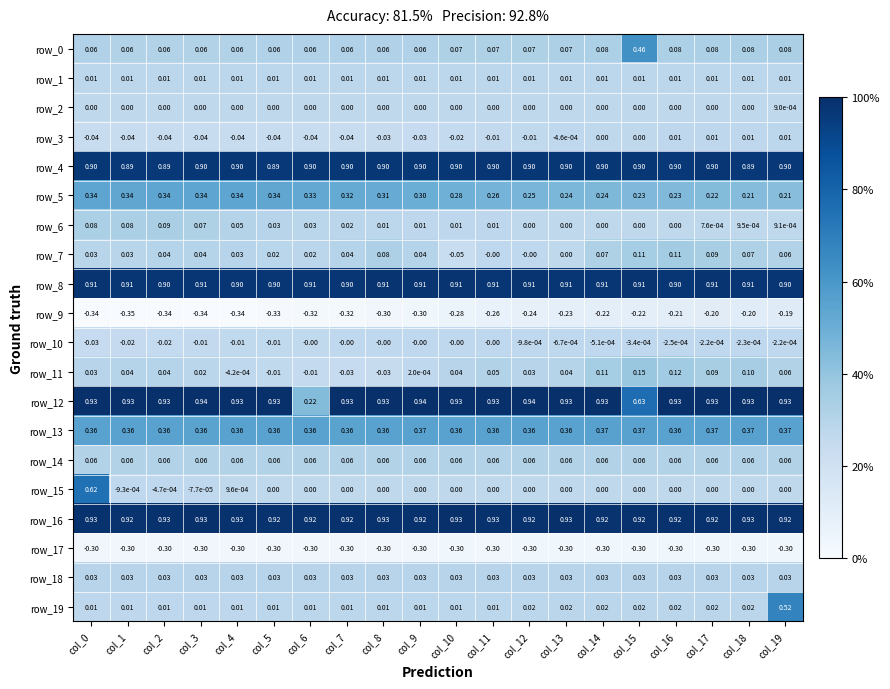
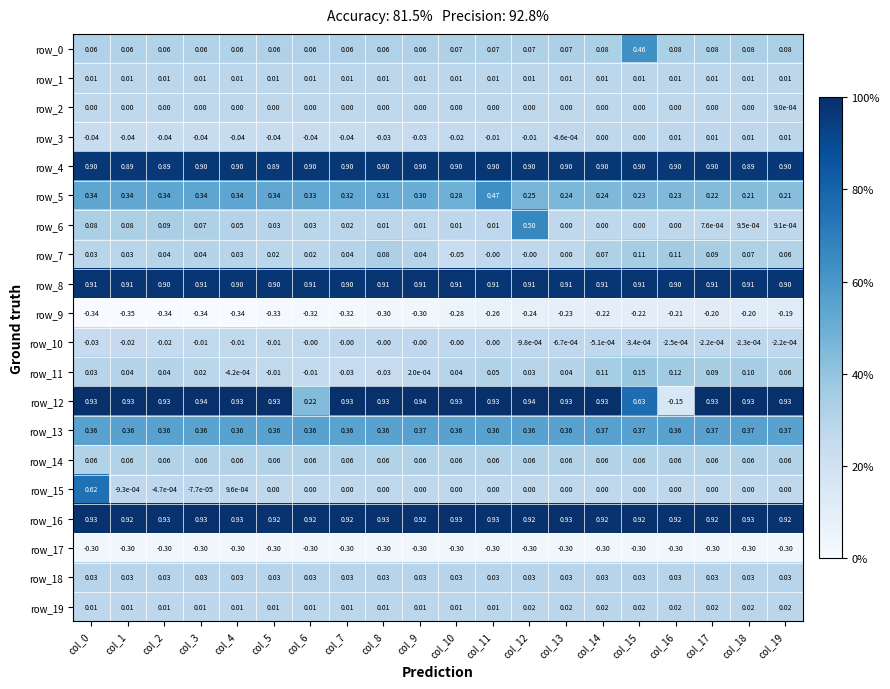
  {
    "row_5": {
      "col_0": "0.34",
      "col_1": "0.34",
      "col_2": "0.34",
      "col_3": "0.34",
      "col_4": "0.34",
      "col_5": "0.34",
      "col_6": "0.33",
      "col_7": "0.32",
      "col_8": "0.31",
      "col_9": "0.30",
      "col_10": "0.28",
-     "col_11": "0.26",
+     "col_11": "0.47",
      "col_12": "0.25",
      "col_13": "0.24",
      "col_14": "0.24",
      "col_15": "0.23",
      "col_16": "0.23",
      "col_17": "0.22",
      "col_18": "0.21",
      "col_19": "0.21"
    },
    "row_6": {
      "col_0": "0.08",
      "col_1": "0.08",
      "col_2": "0.09",
      "col_3": "0.07",
      "col_4": "0.05",
      "col_5": "0.03",
      "col_6": "0.03",
      "col_7": "0.02",
      "col_8": "0.01",
      "col_9": "0.01",
      "col_10": "0.01",
      "col_11": "0.01",
-     "col_12": "0.00",
+     "col_12": "0.50",
      "col_13": "0.00",
      "col_14": "0.00",
      "col_15": "0.00",
      "col_16": "0.00",
      "col_17": "7.6e-04",
      "col_18": "9.5e-04",
      "col_19": "9.1e-04"
    },
    "row_12": {
      "col_0": "0.93",
      "col_1": "0.93",
      "col_2": "0.93",
      "col_3": "0.94",
      "col_4": "0.93",
      "col_5": "0.93",
      "col_6": "0.22",
      "col_7": "0.93",
      "col_8": "0.93",
      "col_9": "0.94",
      "col_10": "0.93",
      "col_11": "0.93",
      "col_12": "0.94",
      "col_13": "0.93",
      "col_14": "0.93",
      "col_15": "0.63",
-     "col_16": "0.93",
+     "col_16": "-0.15",
      "col_17": "0.93",
      "col_18": "0.93",
      "col_19": "0.93"
    },
    "row_19": {
      "col_0": "0.01",
      "col_1": "0.01",
      "col_2": "0.01",
      "col_3": "0.01",
      "col_4": "0.01",
      "col_5": "0.01",
      "col_6": "0.01",
      "col_7": "0.01",
      "col_8": "0.01",
      "col_9": "0.01",
      "col_10": "0.01",
      "col_11": "0.01",
      "col_12": "0.02",
      "col_13": "0.02",
      "col_14": "0.02",
      "col_15": "0.02",
      "col_16": "0.02",
      "col_17": "0.02",
      "col_18": "0.02",
-     "col_19": "0.52"
+     "col_19": "0.02"
    }
  }
